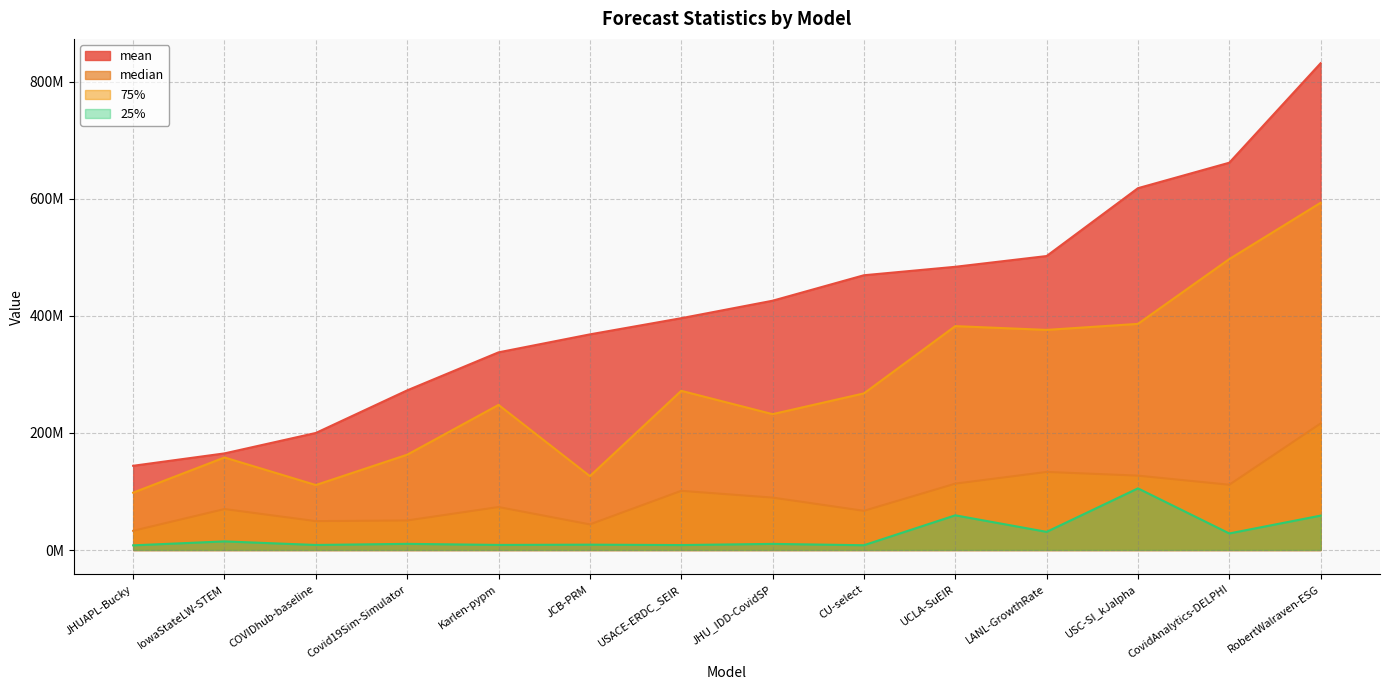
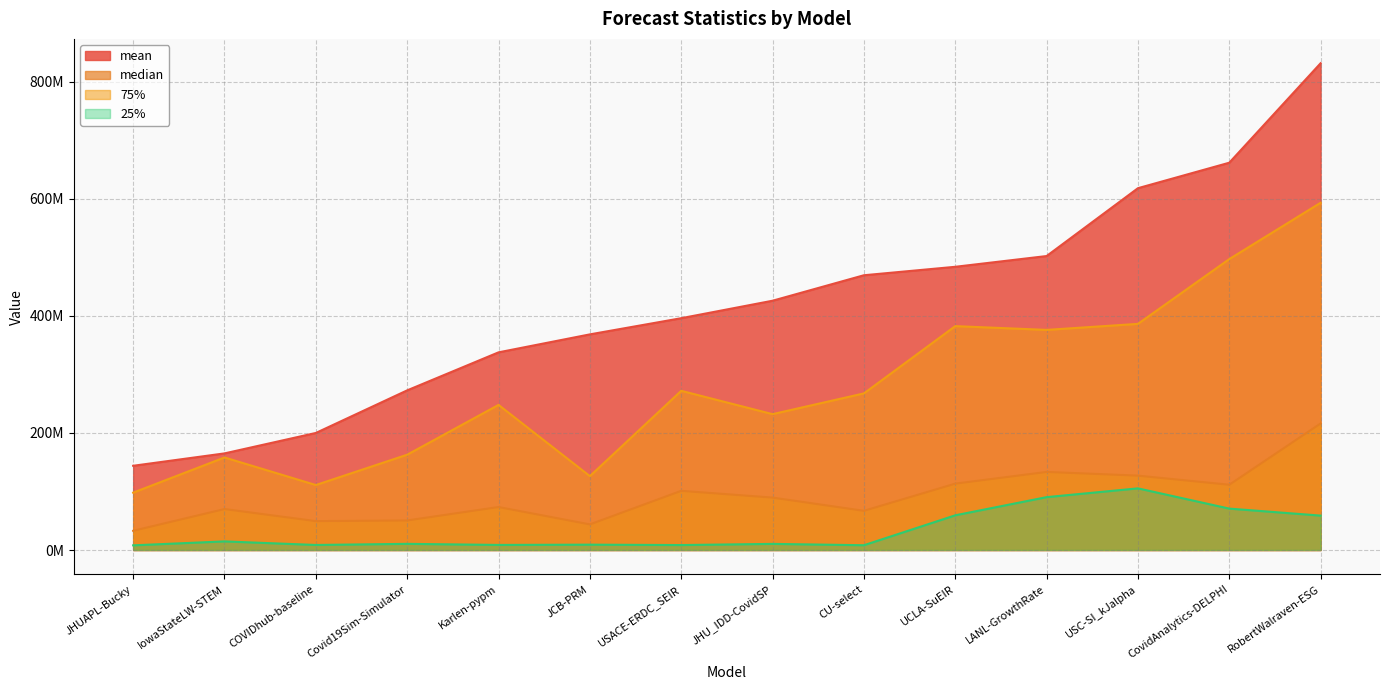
  {
    "25%": {
      "JHUAPL-Bucky": 10000000,
      "IowaStateLW-STEM": 10000000,
      "COVIDhub-baseline": 10000000,
      "Covid19Sim-Simulator": 10000000,
      "Karlen-pypm": 10000000,
      "JCB-PRM": 10000000,
      "USACE-ERDC_SEIR": 10000000,
      "JHU_IDD-CovidSP": 10000000,
      "CU-select": 10000000,
      "UCLA-SuEIR": 60000000,
-     "LANL-GrowthRate": 30000000,
+     "LANL-GrowthRate": 90000000,
      "USC-SI_kJalpha": 110000000,
-     "CovidAnalytics-DELPHI": 30000000,
+     "CovidAnalytics-DELPHI": 70000000,
      "RobertWalraven-ESG": 60000000
    }
  }
